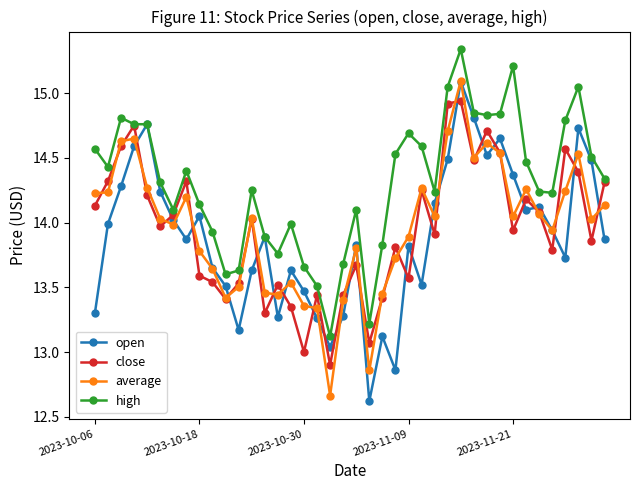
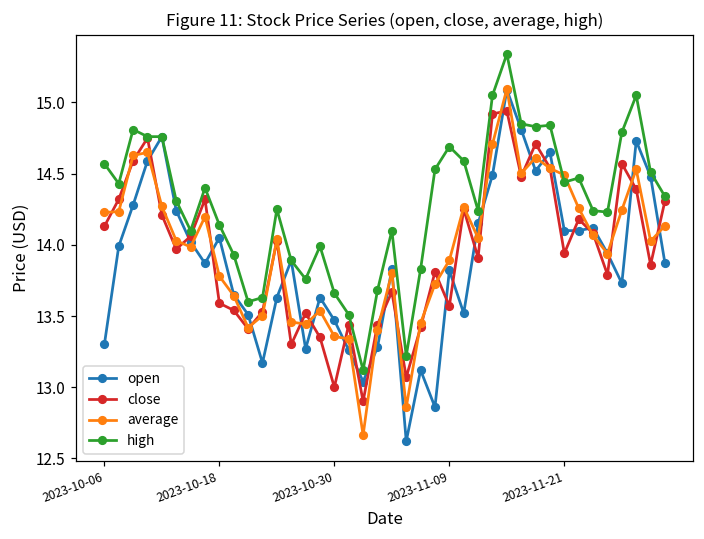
  {
    "open": {
      "2023-10-06": 13.30,
      "2023-10-18": 14.05,
      "2023-10-30": 13.47,
      "2023-11-09": 13.82,
-     "2023-11-21": 14.37
+     "2023-11-21": 14.10
    },
    "close": {
      "2023-10-06": 14.13,
      "2023-10-18": 13.59,
      "2023-10-30": 13.00,
      "2023-11-09": 13.57,
      "2023-11-21": 13.94
    },
    "average": {
      "2023-10-06": 14.23,
      "2023-10-18": 13.78,
      "2023-10-30": 13.36,
      "2023-11-09": 13.89,
-     "2023-11-21": 14.05
+     "2023-11-21": 14.49
    },
    "high": {
      "2023-10-06": 14.57,
      "2023-10-18": 14.14,
      "2023-10-30": 13.66,
      "2023-11-09": 14.69,
-     "2023-11-21": 15.21
+     "2023-11-21": 14.44
    }
  }
